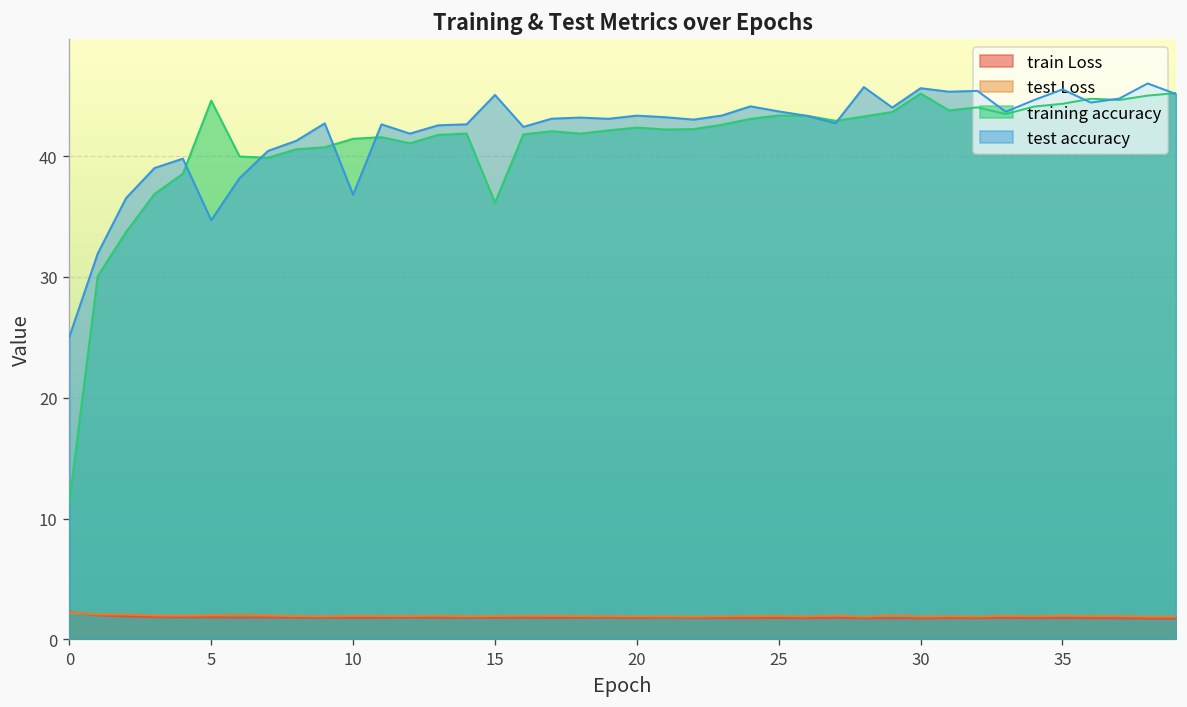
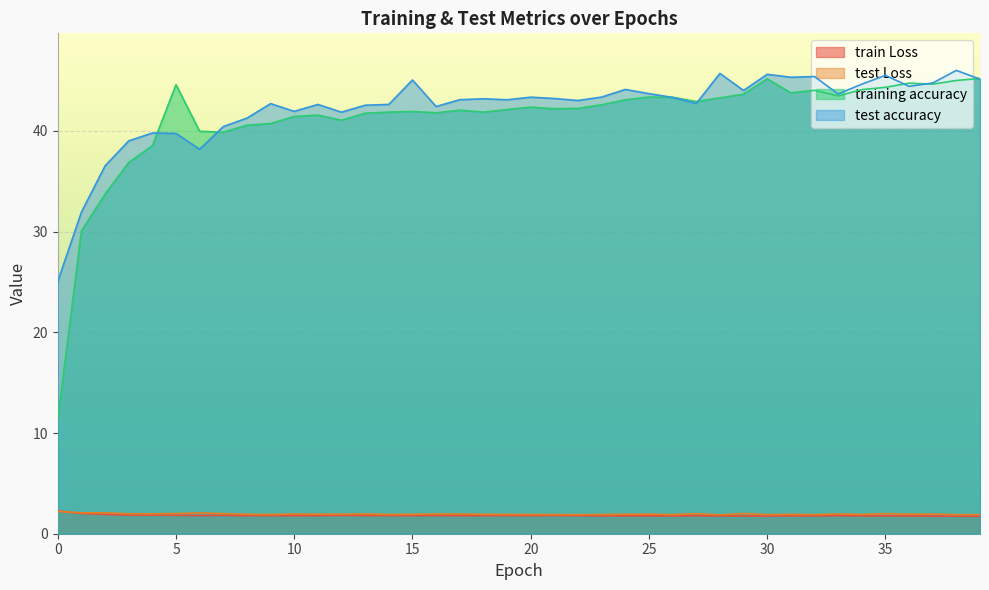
  {
    "training accuracy": {
      "0": 11.4,
      "5": 44.6,
      "10": 41.4,
-     "15": 36.2,
+     "15": 41.9,
      "20": 42.4,
      "25": 43.4,
      "30": 45.2
    },
    "test accuracy": {
      "0": 25.1,
-     "5": 34.7,
-     "10": 36.8,
+     "5": 39.8,
+     "10": 41.9,
      "15": 45.1,
      "20": 43.4,
      "25": 43.7,
      "30": 45.6
    }
  }
